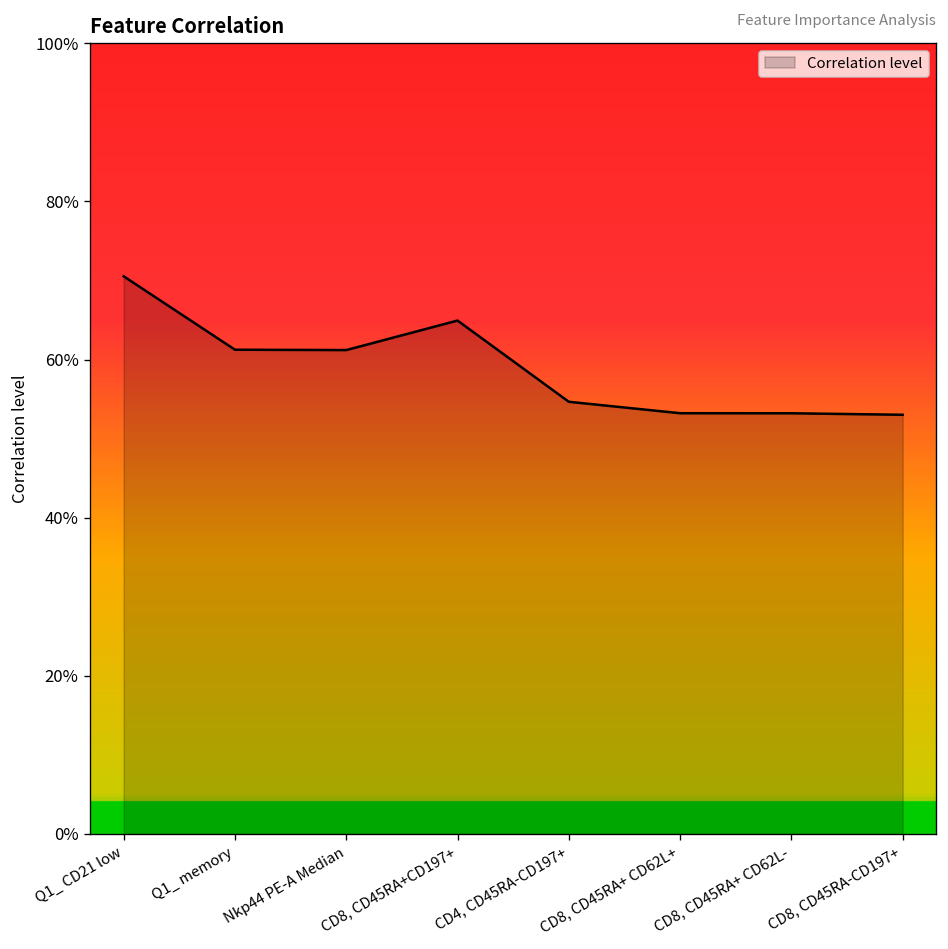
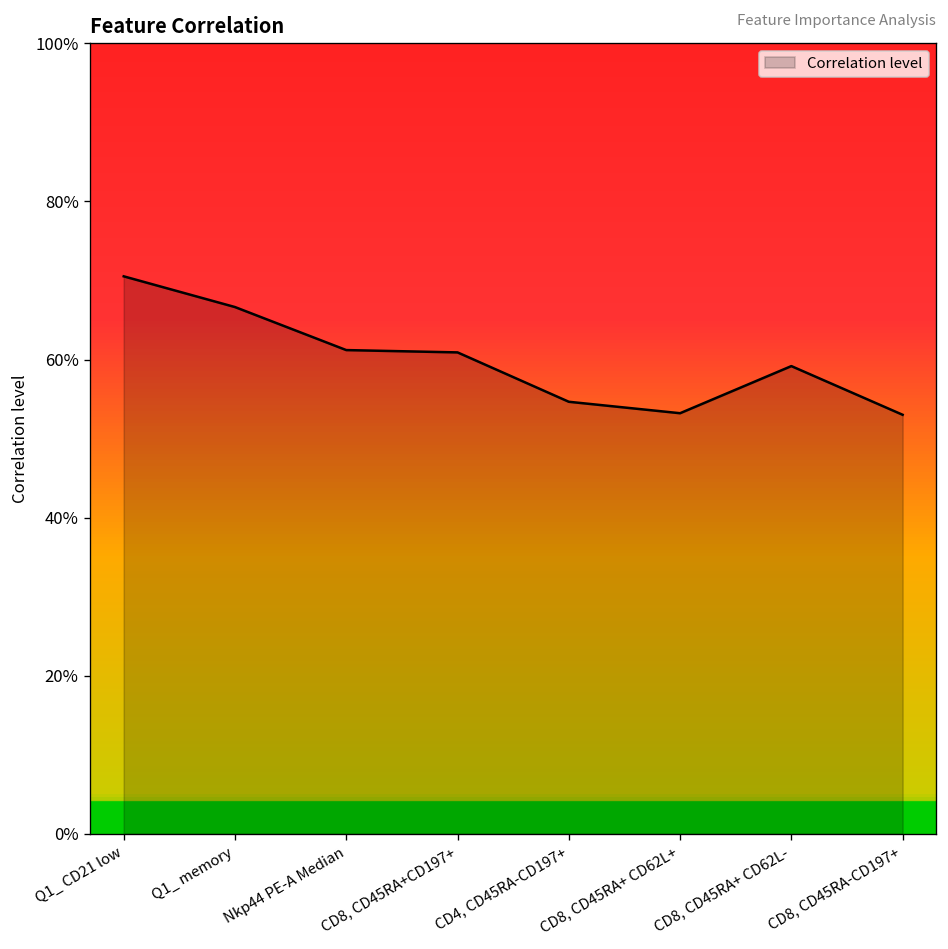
  {
    "Q1_ CD21 low": "71%",
-   "Q1_ memory": "61%",
+   "Q1_ memory": "67%",
    "Nkp44 PE-A Median": "61%",
-   "CD8, CD45RA+CD197+": "65%",
+   "CD8, CD45RA+CD197+": "61%",
    "CD4, CD45RA-CD197+": "55%",
    "CD8, CD45RA+ CD62L+": "53%",
-   "CD8, CD45RA+ CD62L-": "53%",
+   "CD8, CD45RA+ CD62L-": "59%",
    "CD8, CD45RA-CD197+": "53%"
  }
